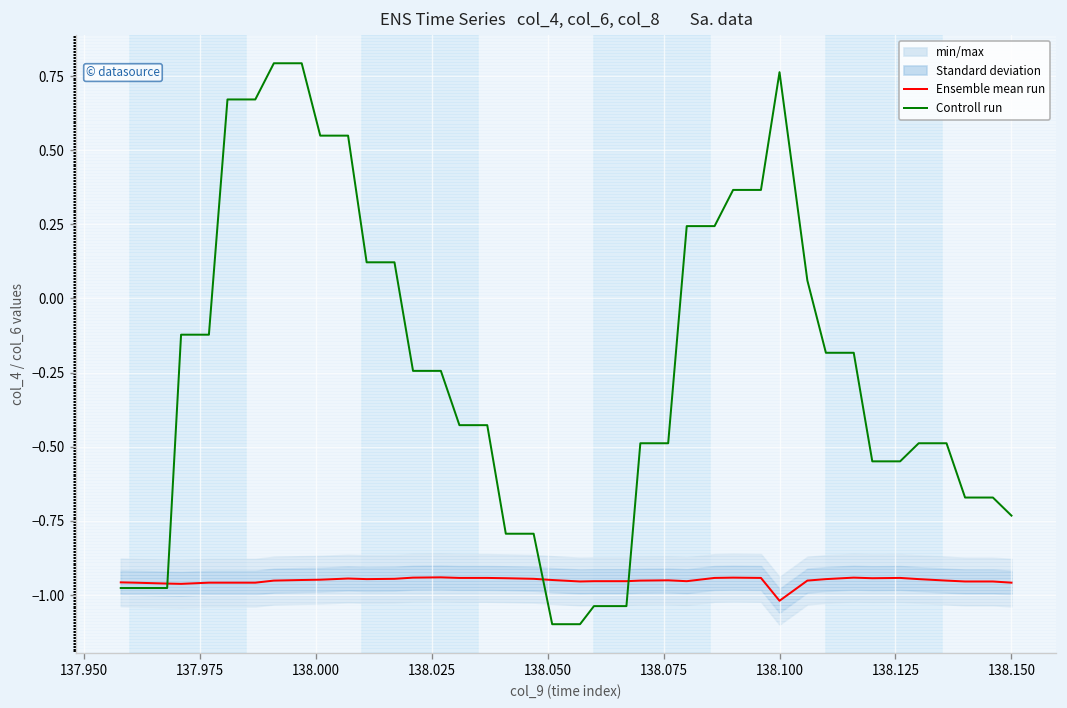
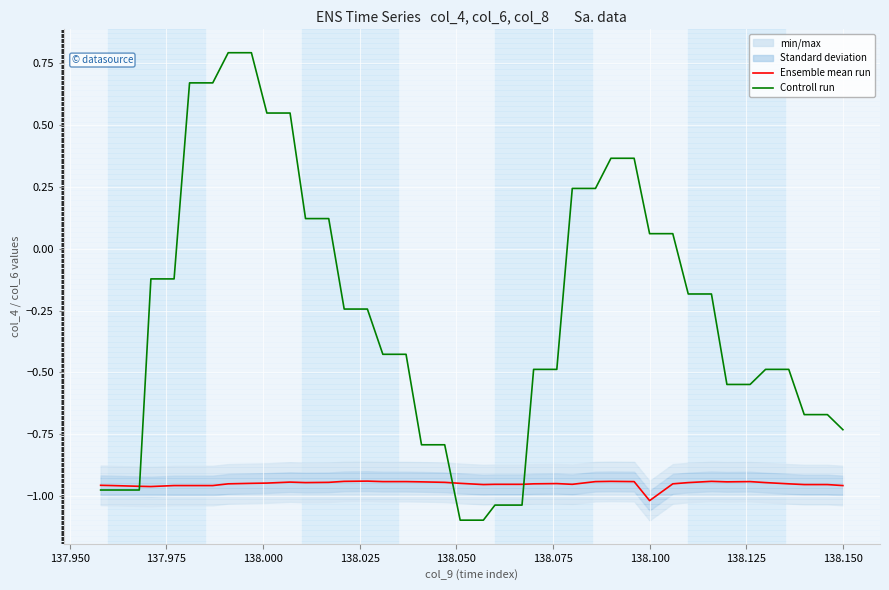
  {
    "Ensemble mean run": {
      "138.100": -1.02,
      "138.150": -0.96
    },
    "Controll run": {
-     "138.100": 0.76,
+     "138.100": 0.06,
      "138.150": -0.73
    }
  }
